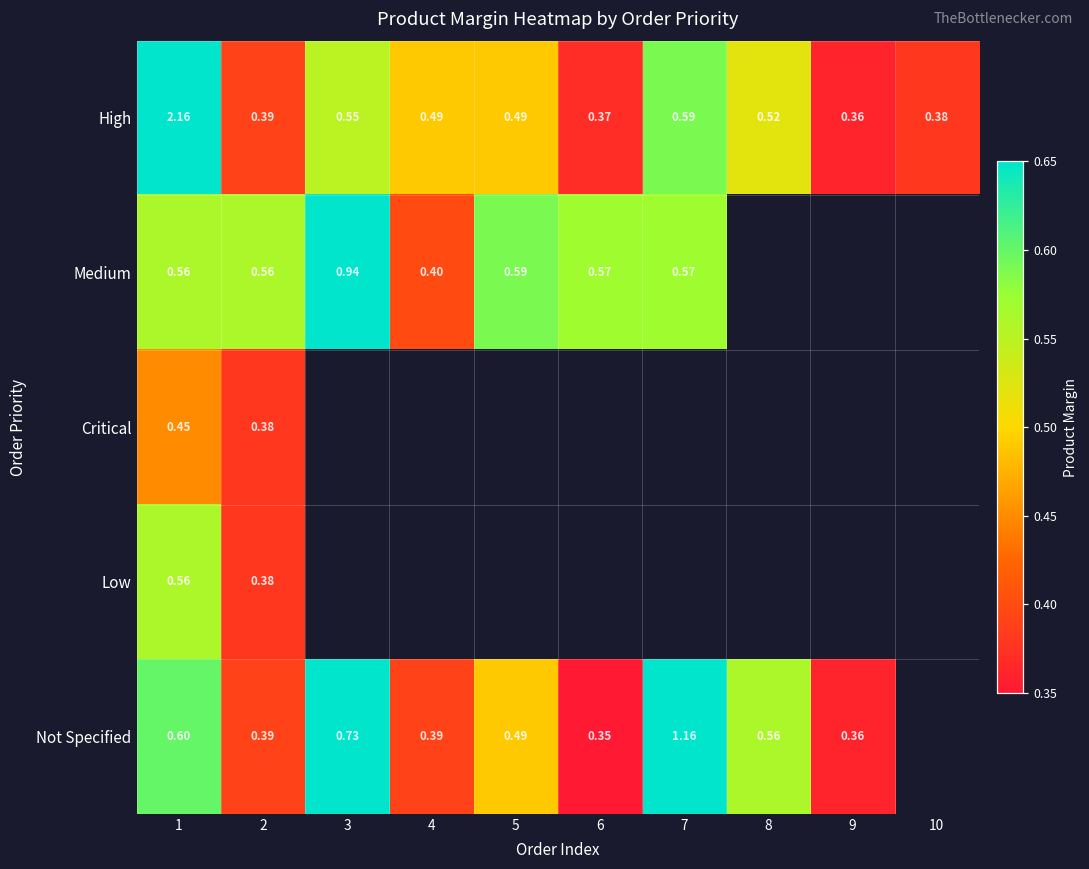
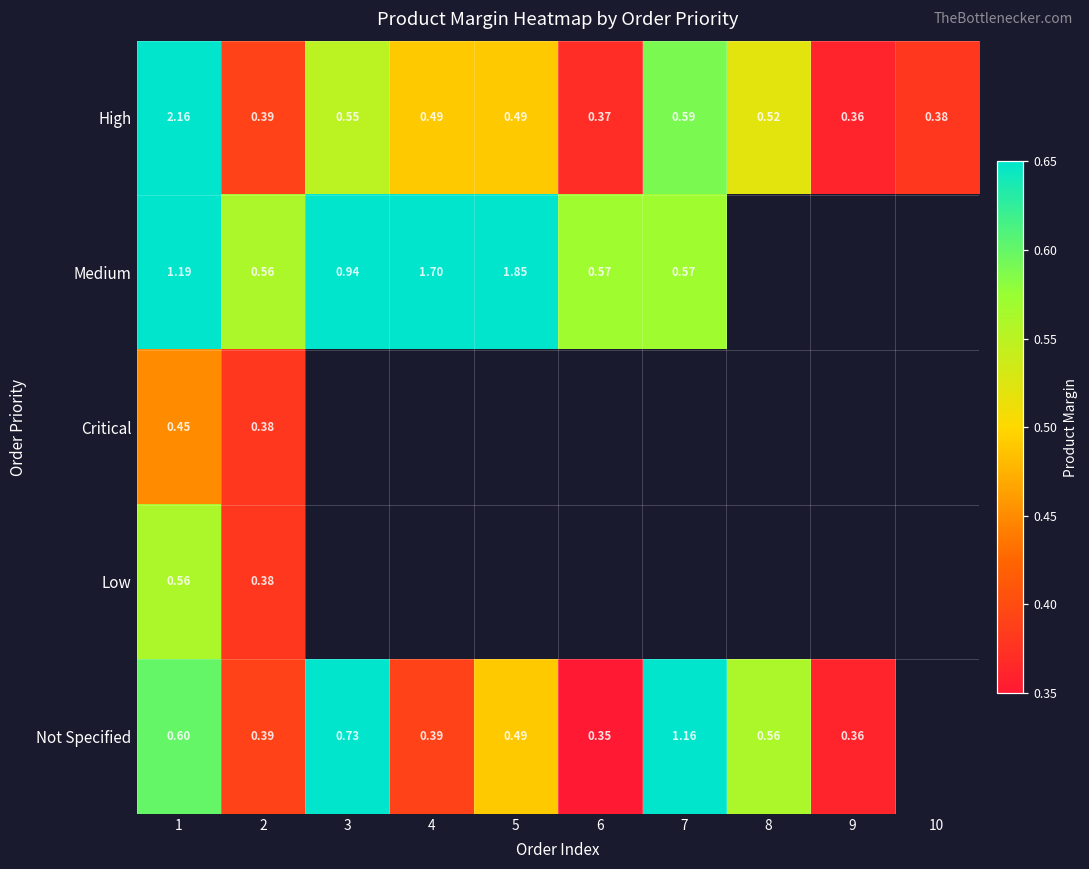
  {
    "High": {
      "1": 2.16,
      "2": 0.39,
      "3": 0.55,
      "4": 0.49,
      "5": 0.49,
      "6": 0.37,
      "7": 0.59,
      "8": 0.52,
      "9": 0.36,
      "10": 0.38
    },
    "Medium": {
-     "1": 0.56,
+     "1": 1.19,
      "2": 0.56,
      "3": 0.94,
-     "4": 0.40,
-     "5": 0.59,
+     "4": 1.70,
+     "5": 1.85,
      "6": 0.57,
      "7": 0.57
    },
    "Critical": {
      "1": 0.45,
      "2": 0.38
    },
    "Low": {
      "1": 0.56,
      "2": 0.38
    },
    "Not Specified": {
      "1": 0.60,
      "2": 0.39,
      "3": 0.73,
      "4": 0.39,
      "5": 0.49,
      "6": 0.35,
      "7": 1.16,
      "8": 0.56,
      "9": 0.36
    }
  }
